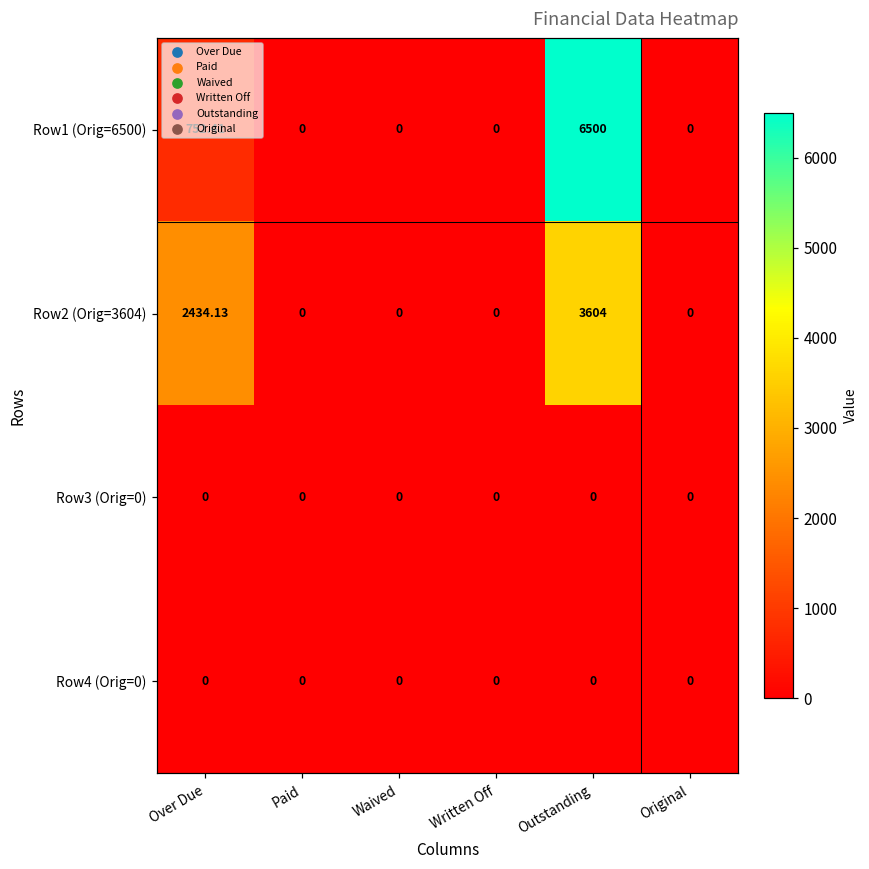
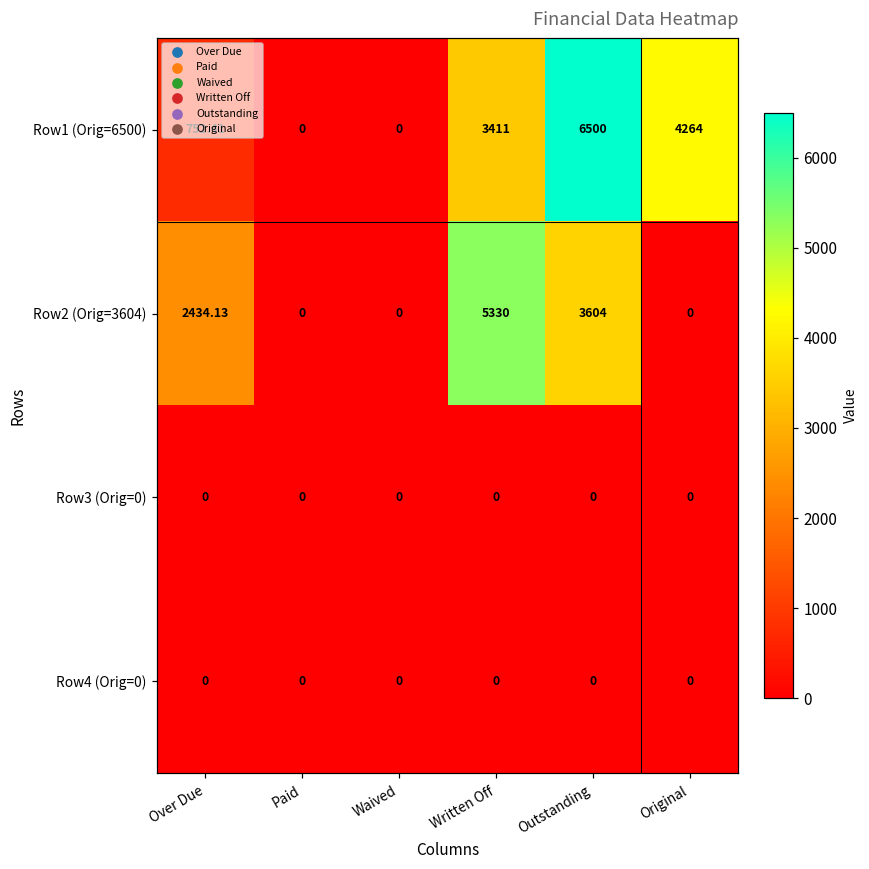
  {
    "Row1 (Orig=6500)": {
      "Paid": 0,
      "Waived": 0,
-     "Written Off": 0,
+     "Written Off": 3411,
      "Outstanding": 6500,
-     "Original": 0
+     "Original": 4264
    },
    "Row2 (Orig=3604)": {
      "Over Due": 2434.13,
      "Paid": 0,
      "Waived": 0,
-     "Written Off": 0,
+     "Written Off": 5330,
      "Outstanding": 3604,
      "Original": 0
    },
    "Row3 (Orig=0)": {
      "Over Due": 0,
      "Paid": 0,
      "Waived": 0,
      "Written Off": 0,
      "Outstanding": 0,
      "Original": 0
    },
    "Row4 (Orig=0)": {
      "Over Due": 0,
      "Paid": 0,
      "Waived": 0,
      "Written Off": 0,
      "Outstanding": 0,
      "Original": 0
    }
  }
